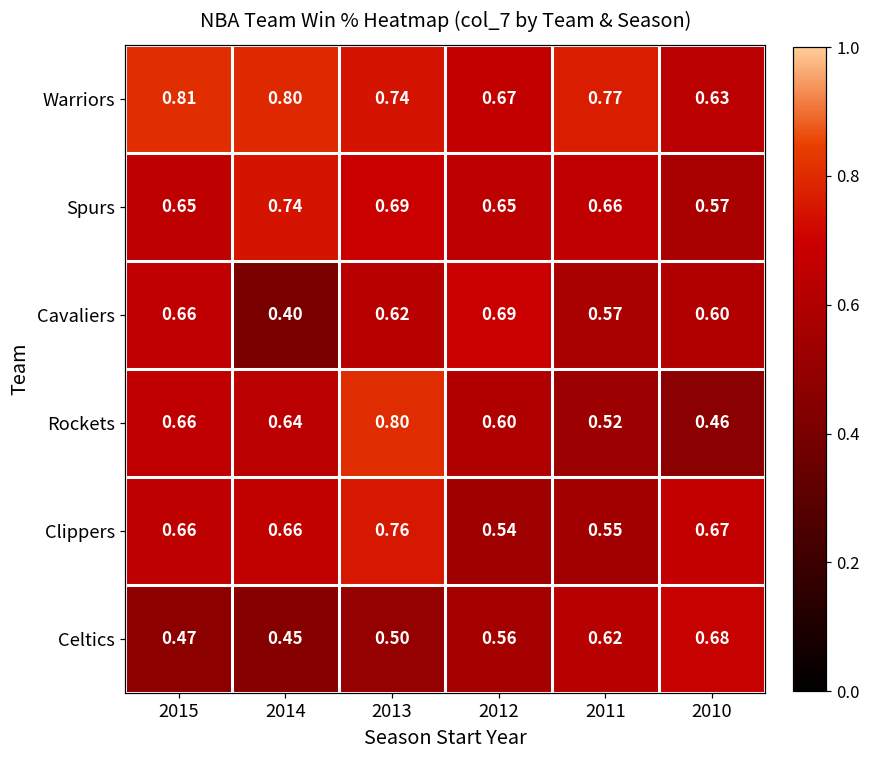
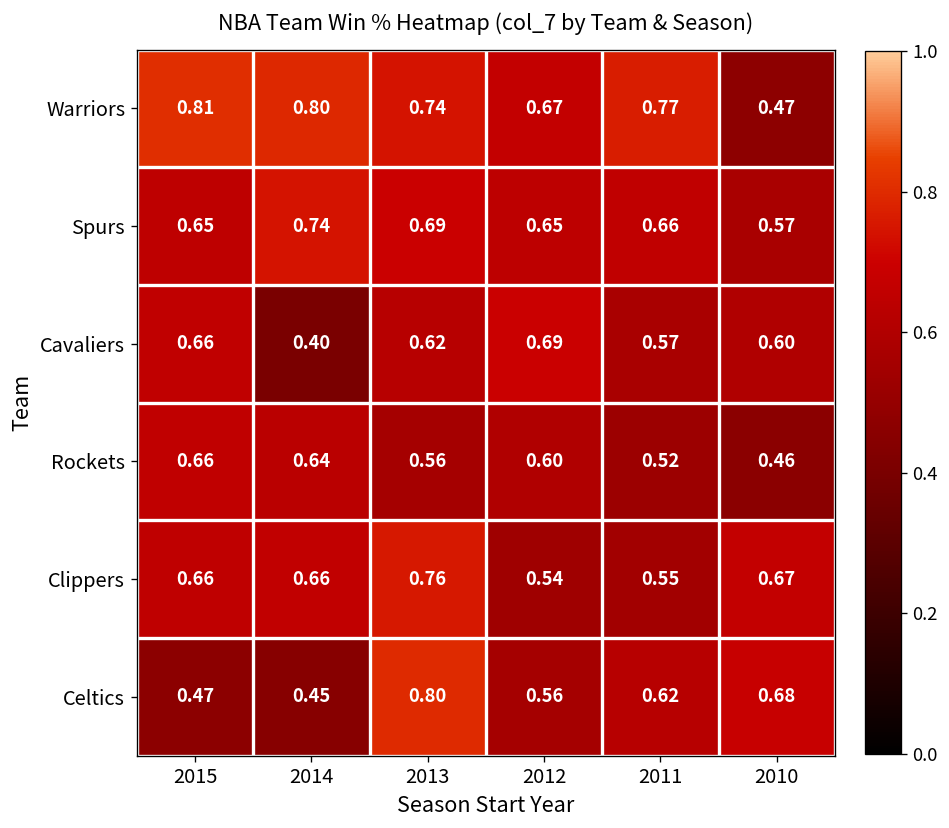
  {
    "Warriors": {
      "2015": 0.81,
      "2014": 0.80,
      "2013": 0.74,
      "2012": 0.67,
      "2011": 0.77,
-     "2010": 0.63
+     "2010": 0.47
    },
    "Spurs": {
      "2015": 0.65,
      "2014": 0.74,
      "2013": 0.69,
      "2012": 0.65,
      "2011": 0.66,
      "2010": 0.57
    },
    "Cavaliers": {
      "2015": 0.66,
      "2014": 0.40,
      "2013": 0.62,
      "2012": 0.69,
      "2011": 0.57,
      "2010": 0.60
    },
    "Rockets": {
      "2015": 0.66,
      "2014": 0.64,
-     "2013": 0.80,
+     "2013": 0.56,
      "2012": 0.60,
      "2011": 0.52,
      "2010": 0.46
    },
    "Clippers": {
      "2015": 0.66,
      "2014": 0.66,
      "2013": 0.76,
      "2012": 0.54,
      "2011": 0.55,
      "2010": 0.67
    },
    "Celtics": {
      "2015": 0.47,
      "2014": 0.45,
-     "2013": 0.50,
+     "2013": 0.80,
      "2012": 0.56,
      "2011": 0.62,
      "2010": 0.68
    }
  }
